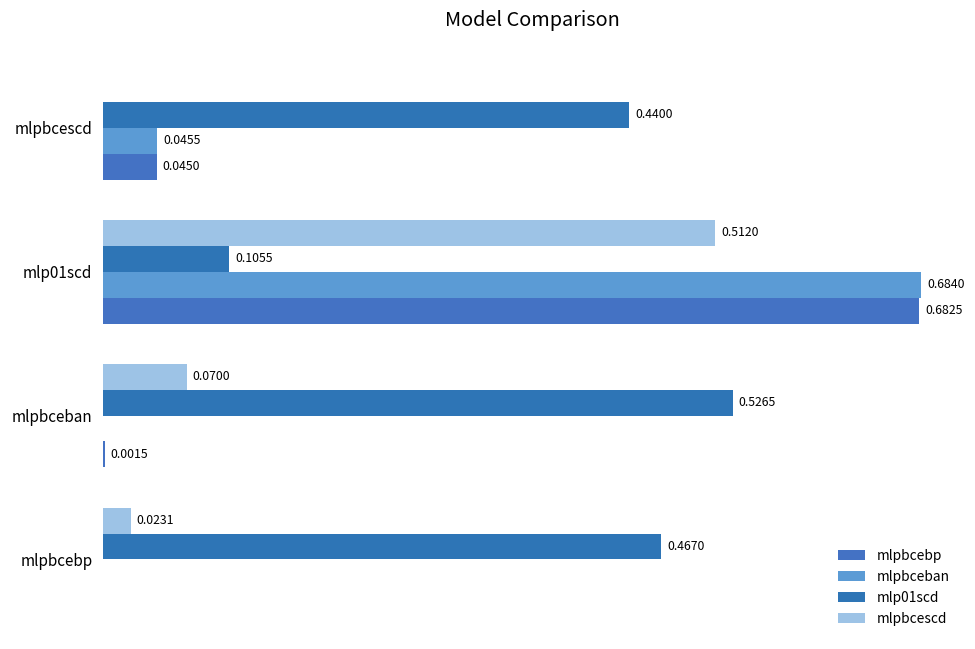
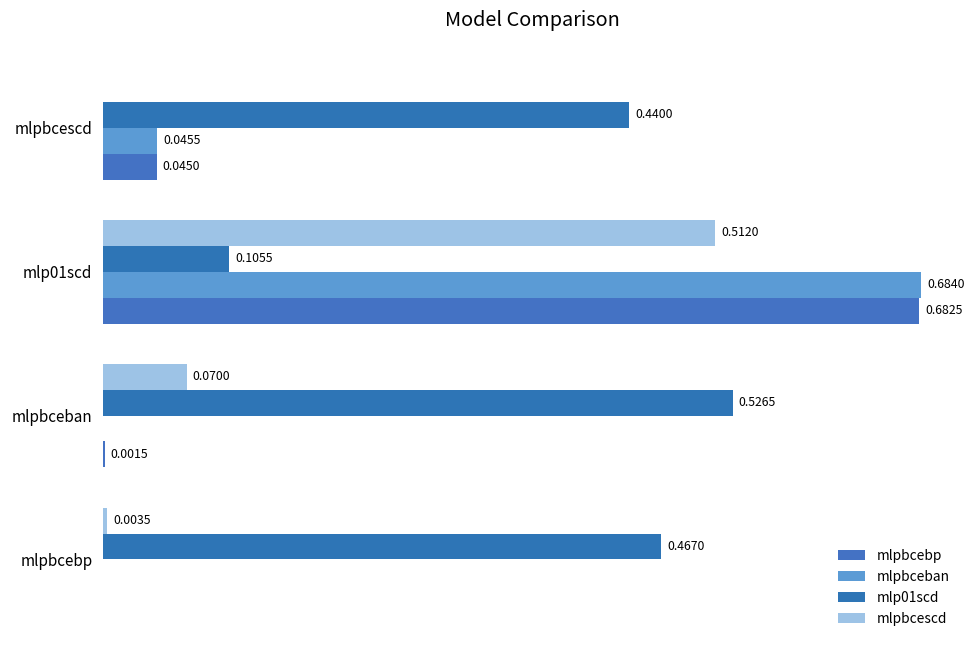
  {
    "mlpbcescd": {
      "mlp01scd": 0.5120,
      "mlpbceban": 0.0700,
-     "mlpbcebp": 0.0231
+     "mlpbcebp": 0.0035
    }
  }
